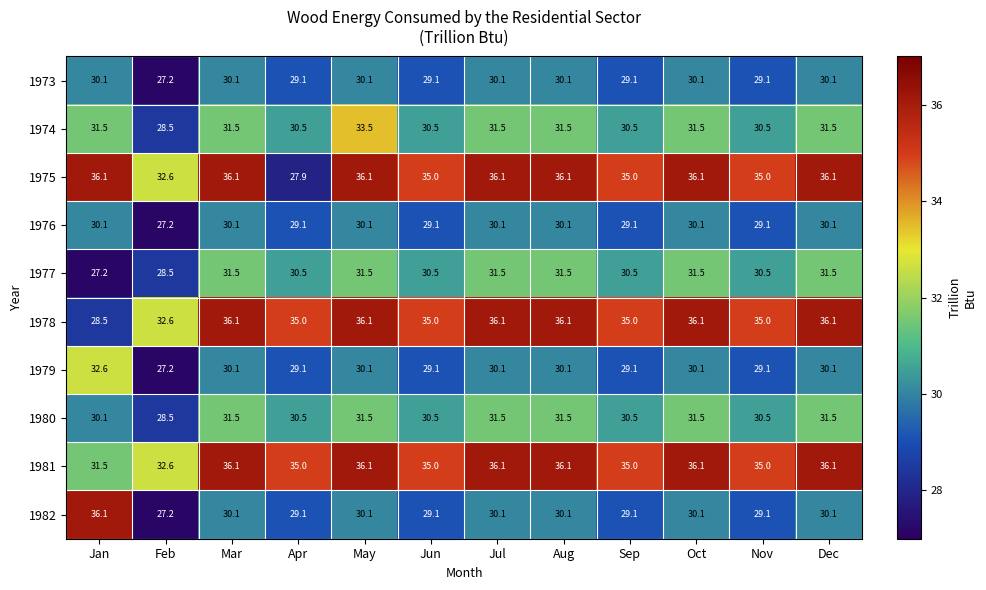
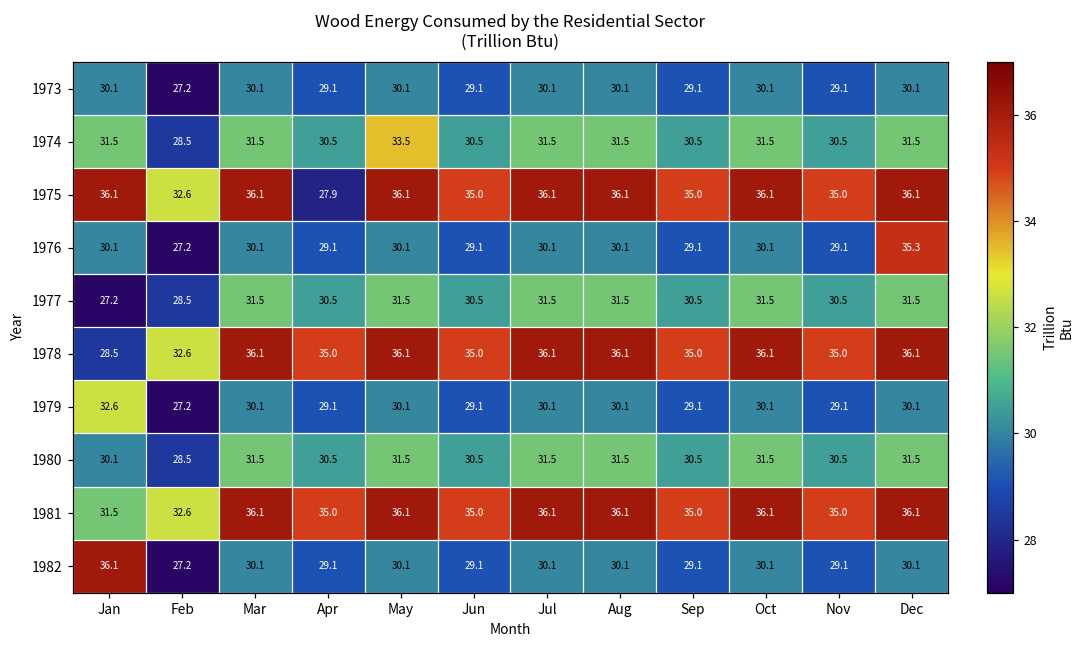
  {
    "1973": {
      "Jan": 30.1,
      "Feb": 27.2,
      "Mar": 30.1,
      "Apr": 29.1,
      "May": 30.1,
      "Jun": 29.1,
      "Jul": 30.1,
      "Aug": 30.1,
      "Sep": 29.1,
      "Oct": 30.1,
      "Nov": 29.1,
      "Dec": 30.1
    },
    "1974": {
      "Jan": 31.5,
      "Feb": 28.5,
      "Mar": 31.5,
      "Apr": 30.5,
      "May": 33.5,
      "Jun": 30.5,
      "Jul": 31.5,
      "Aug": 31.5,
      "Sep": 30.5,
      "Oct": 31.5,
      "Nov": 30.5,
      "Dec": 31.5
    },
    "1975": {
      "Jan": 36.1,
      "Feb": 32.6,
      "Mar": 36.1,
      "Apr": 27.9,
      "May": 36.1,
      "Jun": 35.0,
      "Jul": 36.1,
      "Aug": 36.1,
      "Sep": 35.0,
      "Oct": 36.1,
      "Nov": 35.0,
      "Dec": 36.1
    },
    "1976": {
      "Jan": 30.1,
      "Feb": 27.2,
      "Mar": 30.1,
      "Apr": 29.1,
      "May": 30.1,
      "Jun": 29.1,
      "Jul": 30.1,
      "Aug": 30.1,
      "Sep": 29.1,
      "Oct": 30.1,
      "Nov": 29.1,
-     "Dec": 30.1
+     "Dec": 35.3
    },
    "1977": {
      "Jan": 27.2,
      "Feb": 28.5,
      "Mar": 31.5,
      "Apr": 30.5,
      "May": 31.5,
      "Jun": 30.5,
      "Jul": 31.5,
      "Aug": 31.5,
      "Sep": 30.5,
      "Oct": 31.5,
      "Nov": 30.5,
      "Dec": 31.5
    },
    "1978": {
      "Jan": 28.5,
      "Feb": 32.6,
      "Mar": 36.1,
      "Apr": 35.0,
      "May": 36.1,
      "Jun": 35.0,
      "Jul": 36.1,
      "Aug": 36.1,
      "Sep": 35.0,
      "Oct": 36.1,
      "Nov": 35.0,
      "Dec": 36.1
    },
    "1979": {
      "Jan": 32.6,
      "Feb": 27.2,
      "Mar": 30.1,
      "Apr": 29.1,
      "May": 30.1,
      "Jun": 29.1,
      "Jul": 30.1,
      "Aug": 30.1,
      "Sep": 29.1,
      "Oct": 30.1,
      "Nov": 29.1,
      "Dec": 30.1
    },
    "1980": {
      "Jan": 30.1,
      "Feb": 28.5,
      "Mar": 31.5,
      "Apr": 30.5,
      "May": 31.5,
      "Jun": 30.5,
      "Jul": 31.5,
      "Aug": 31.5,
      "Sep": 30.5,
      "Oct": 31.5,
      "Nov": 30.5,
      "Dec": 31.5
    },
    "1981": {
      "Jan": 31.5,
      "Feb": 32.6,
      "Mar": 36.1,
      "Apr": 35.0,
      "May": 36.1,
      "Jun": 35.0,
      "Jul": 36.1,
      "Aug": 36.1,
      "Sep": 35.0,
      "Oct": 36.1,
      "Nov": 35.0,
      "Dec": 36.1
    },
    "1982": {
      "Jan": 36.1,
      "Feb": 27.2,
      "Mar": 30.1,
      "Apr": 29.1,
      "May": 30.1,
      "Jun": 29.1,
      "Jul": 30.1,
      "Aug": 30.1,
      "Sep": 29.1,
      "Oct": 30.1,
      "Nov": 29.1,
      "Dec": 30.1
    }
  }
